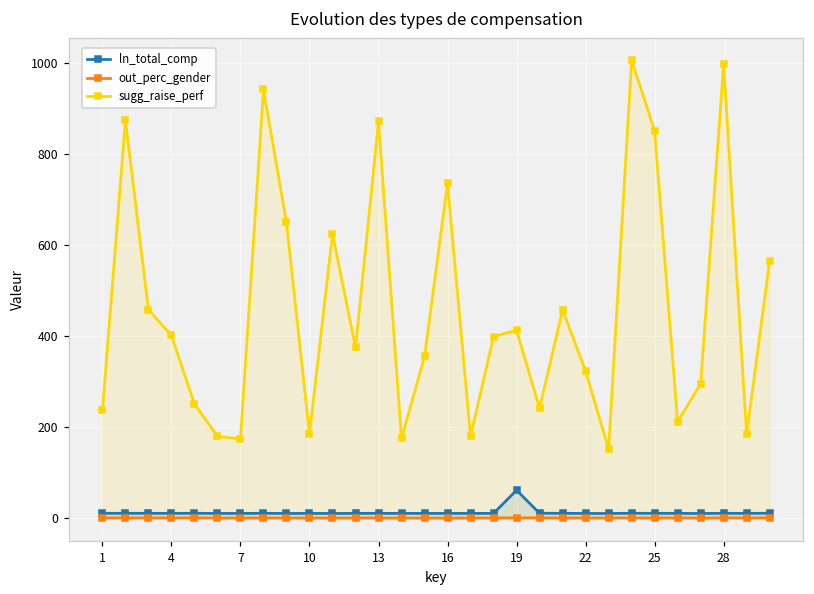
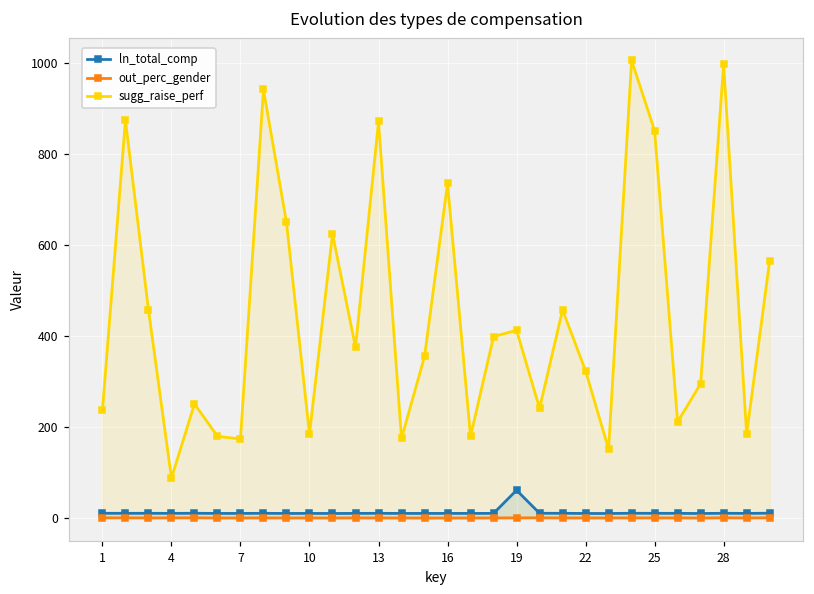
  {
    "ln_total_comp": {
      "1": 10,
      "4": 10,
      "7": 10,
      "10": 10,
      "13": 10,
      "16": 10,
      "19": 60,
      "22": 10,
      "25": 10,
      "28": 10
    },
    "out_perc_gender": {
      "1": 0,
      "4": 0,
      "7": 0,
      "10": 0,
      "13": 0,
      "16": 0,
      "19": 0,
      "22": 0,
      "25": 0,
      "28": 0
    },
    "sugg_raise_perf": {
      "1": 240,
-     "4": 400,
+     "4": 90,
      "7": 170,
      "10": 180,
      "13": 870,
      "16": 740,
      "19": 410,
      "22": 320,
      "25": 850,
      "28": 1000
    }
  }
